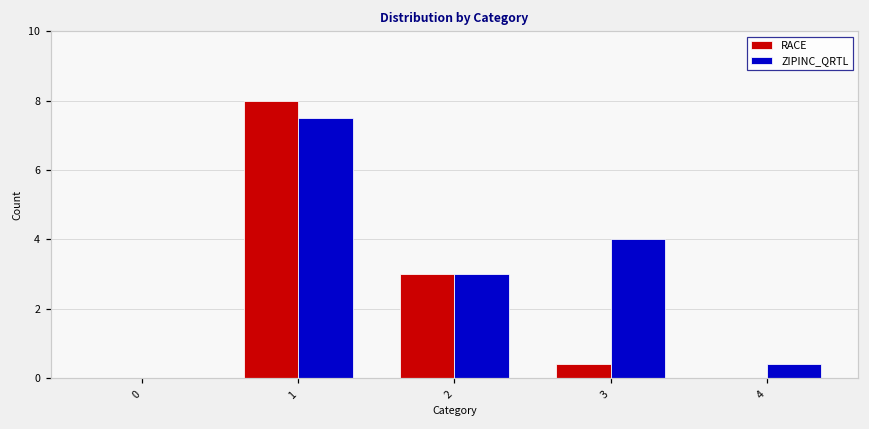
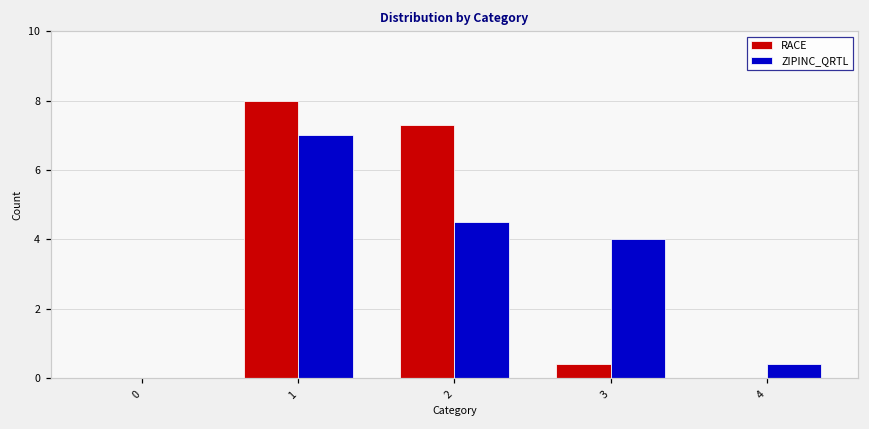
  {
    "RACE": {
      "0": 0.0,
      "1": 8.0,
-     "2": 3.0,
+     "2": 7.3,
      "3": 0.4,
      "4": 0.0
    },
    "ZIPINC_QRTL": {
      "0": 0.0,
-     "1": 7.5,
-     "2": 3.0,
+     "1": 7.0,
+     "2": 4.5,
      "3": 4.0,
      "4": 0.4
    }
  }
